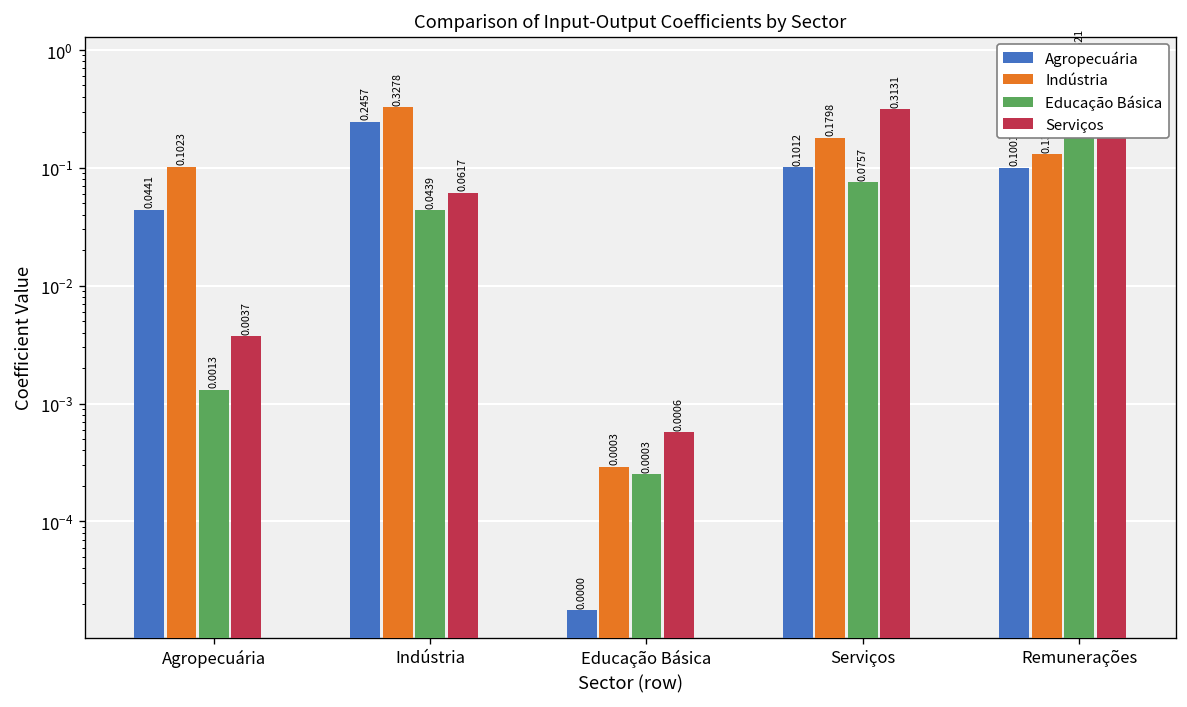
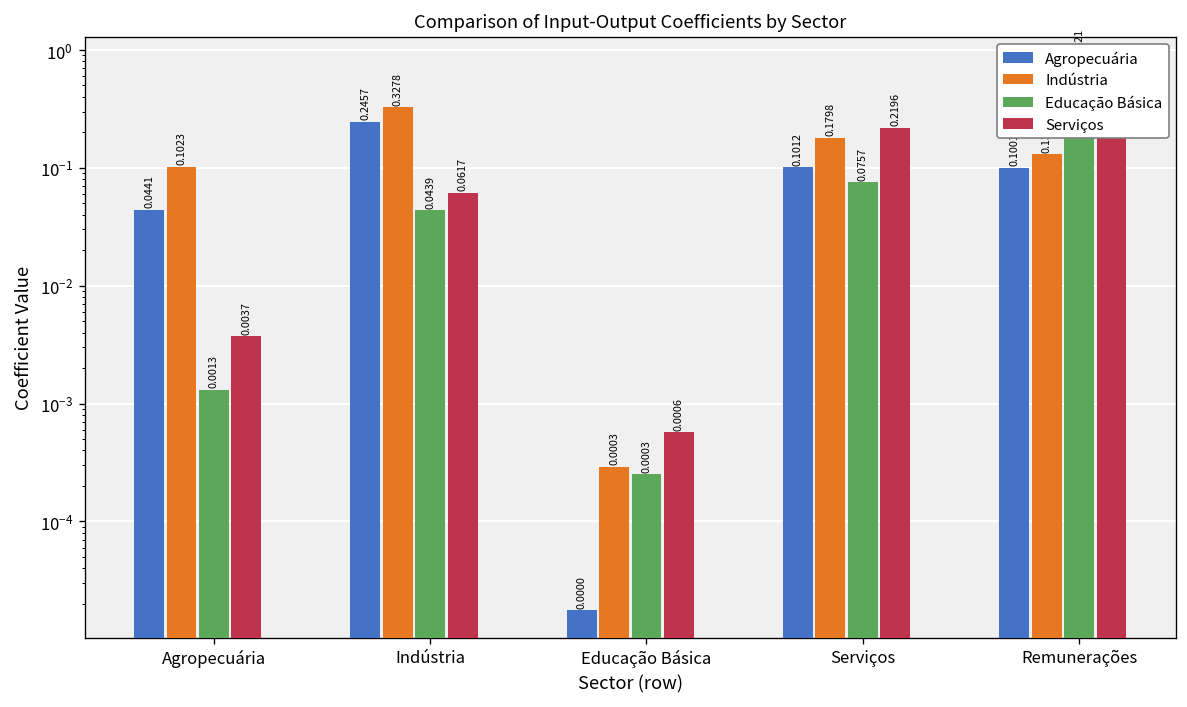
  {
    "Agropecuária": {
      "Agropecuária": 0.0441,
      "Indústria": 0.2457,
      "Educação Básica": 0.0000,
      "Serviços": 0.1012
    },
    "Indústria": {
      "Agropecuária": 0.1023,
      "Indústria": 0.3278,
      "Educação Básica": 0.0003,
      "Serviços": 0.1798
    },
    "Educação Básica": {
      "Agropecuária": 0.0013,
      "Indústria": 0.0439,
      "Educação Básica": 0.0003,
      "Serviços": 0.0757
    },
    "Serviços": {
      "Agropecuária": 0.0037,
      "Indústria": 0.0617,
      "Educação Básica": 0.0006,
-     "Serviços": 0.3131
+     "Serviços": 0.2196
    }
  }
